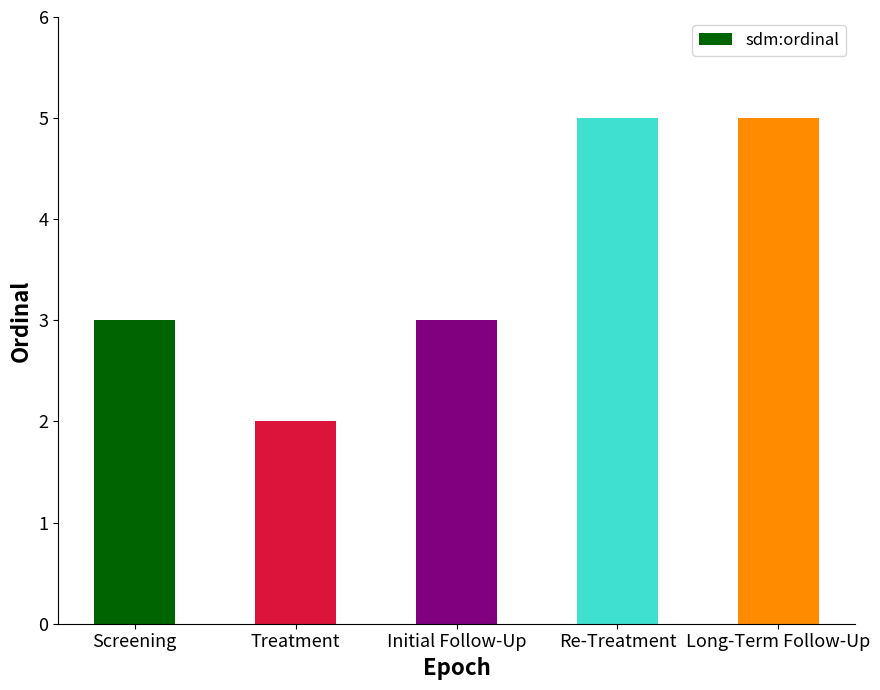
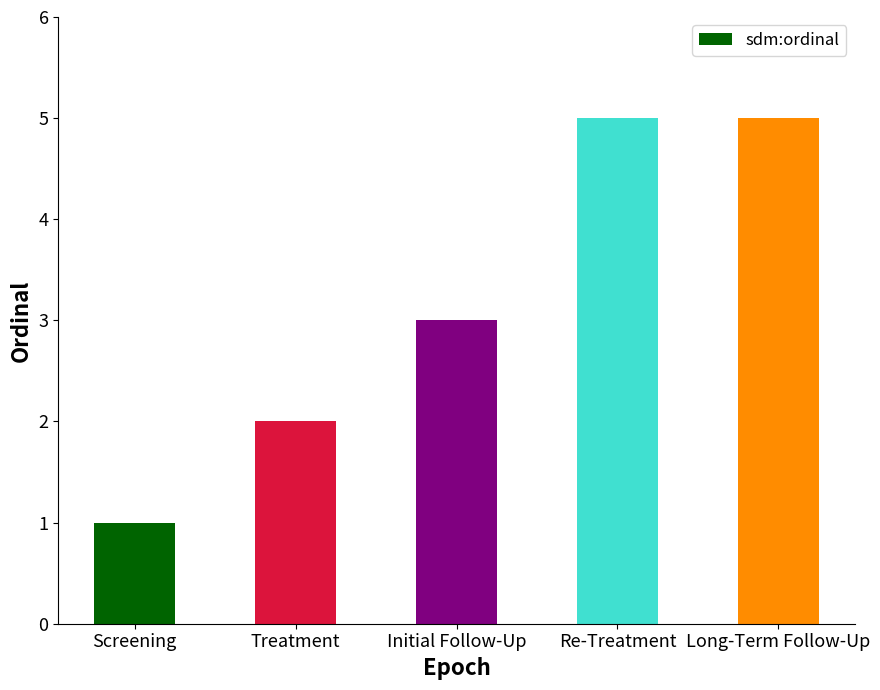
  {
-   "Screening": 3,
+   "Screening": 1,
    "Treatment": 2,
    "Initial Follow-Up": 3,
    "Re-Treatment": 5,
    "Long-Term Follow-Up": 5
  }
